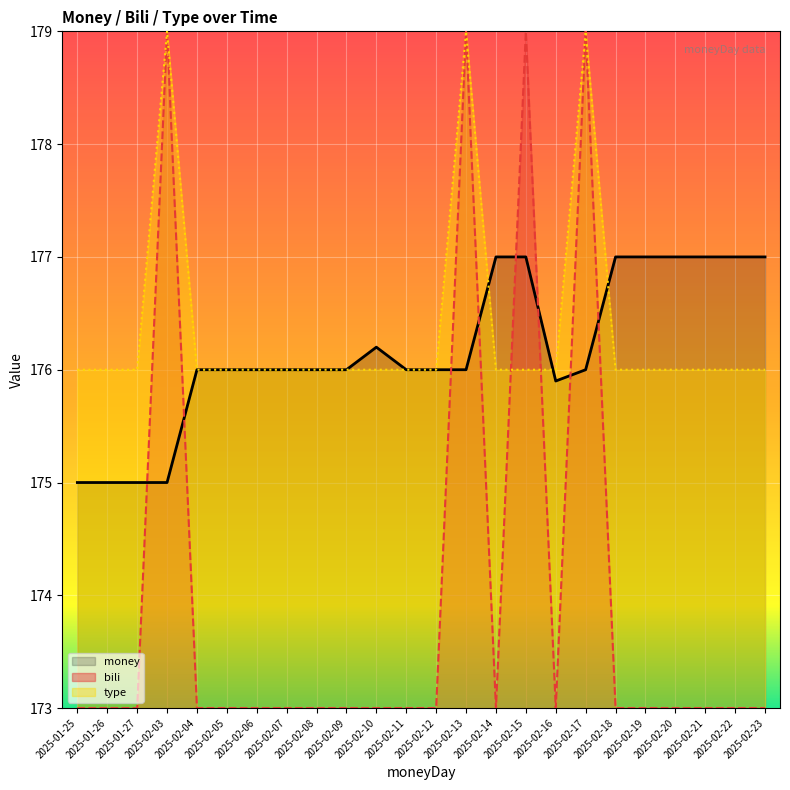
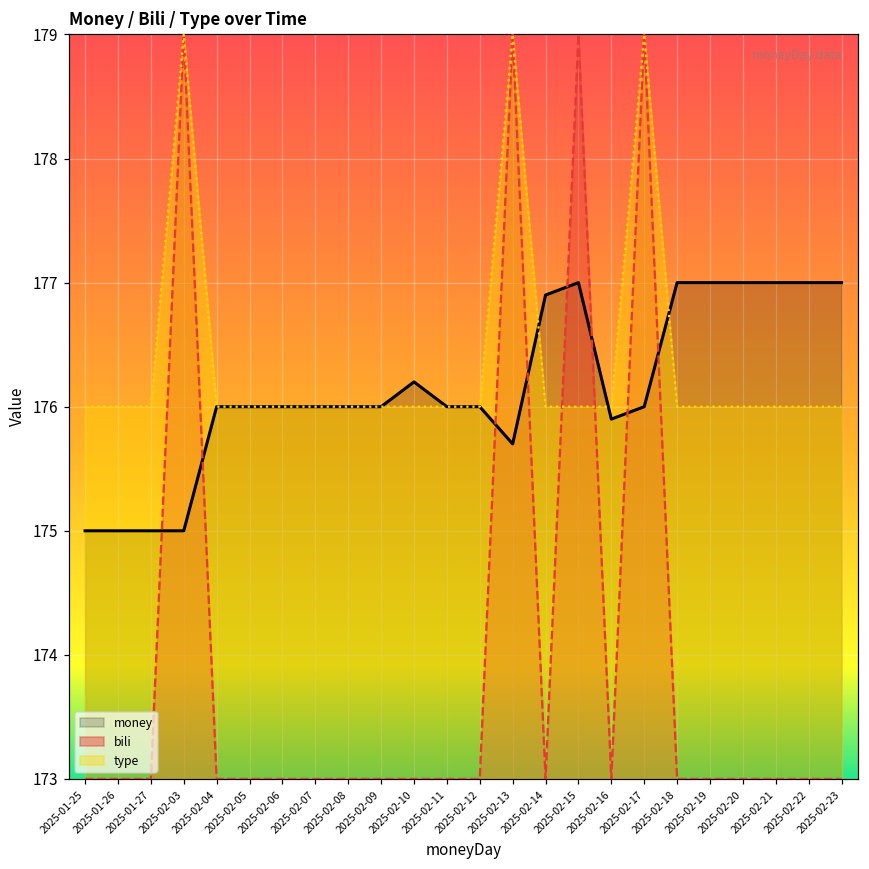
  {
    "money": {
      "2025-01-25": 175.0,
      "2025-01-26": 175.0,
      "2025-01-27": 175.0,
      "2025-02-03": 175.0,
      "2025-02-10": 176.2,
-     "2025-02-13": 176.0,
-     "2025-02-14": 177.0,
+     "2025-02-13": 175.7,
+     "2025-02-14": 176.9,
      "2025-02-15": 177.0,
      "2025-02-16": 175.9,
      "2025-02-17": 176.0,
      "2025-02-18": 177.0,
      "2025-02-19": 177.0,
      "2025-02-20": 177.0,
      "2025-02-21": 177.0,
      "2025-02-22": 177.0,
      "2025-02-23": 177.0
    },
    "bili": {
      "2025-01-25": 173.0,
      "2025-01-26": 173.0,
      "2025-01-27": 173.0,
      "2025-02-04": 173.0,
      "2025-02-05": 173.0,
      "2025-02-06": 173.0,
      "2025-02-07": 173.0,
      "2025-02-08": 173.0,
      "2025-02-09": 173.0,
      "2025-02-10": 173.0,
      "2025-02-11": 173.0,
      "2025-02-12": 173.0,
      "2025-02-14": 173.0,
      "2025-02-15": 179.0,
      "2025-02-16": 173.0,
      "2025-02-18": 173.0,
      "2025-02-19": 173.0,
      "2025-02-20": 173.0,
      "2025-02-21": 173.0,
      "2025-02-22": 173.0,
      "2025-02-23": 173.0
    },
    "type": {
      "2025-01-25": 176.0,
      "2025-01-26": 176.0,
      "2025-01-27": 176.0,
      "2025-02-10": 176.0,
      "2025-02-14": 176.0,
      "2025-02-15": 176.0,
      "2025-02-16": 176.0,
      "2025-02-18": 176.0,
      "2025-02-19": 176.0,
      "2025-02-20": 176.0,
      "2025-02-21": 176.0,
      "2025-02-22": 176.0,
      "2025-02-23": 176.0
    }
  }
